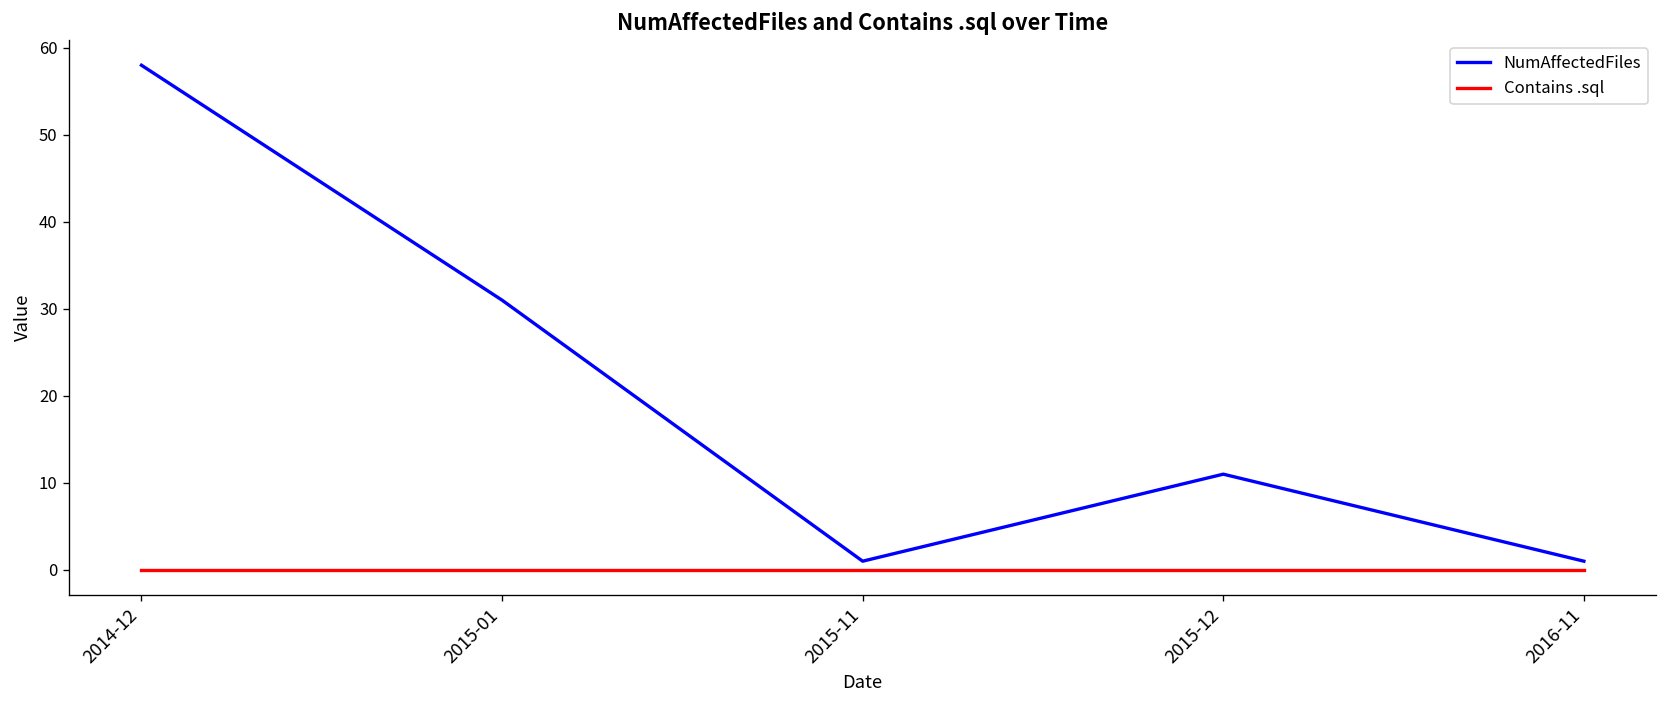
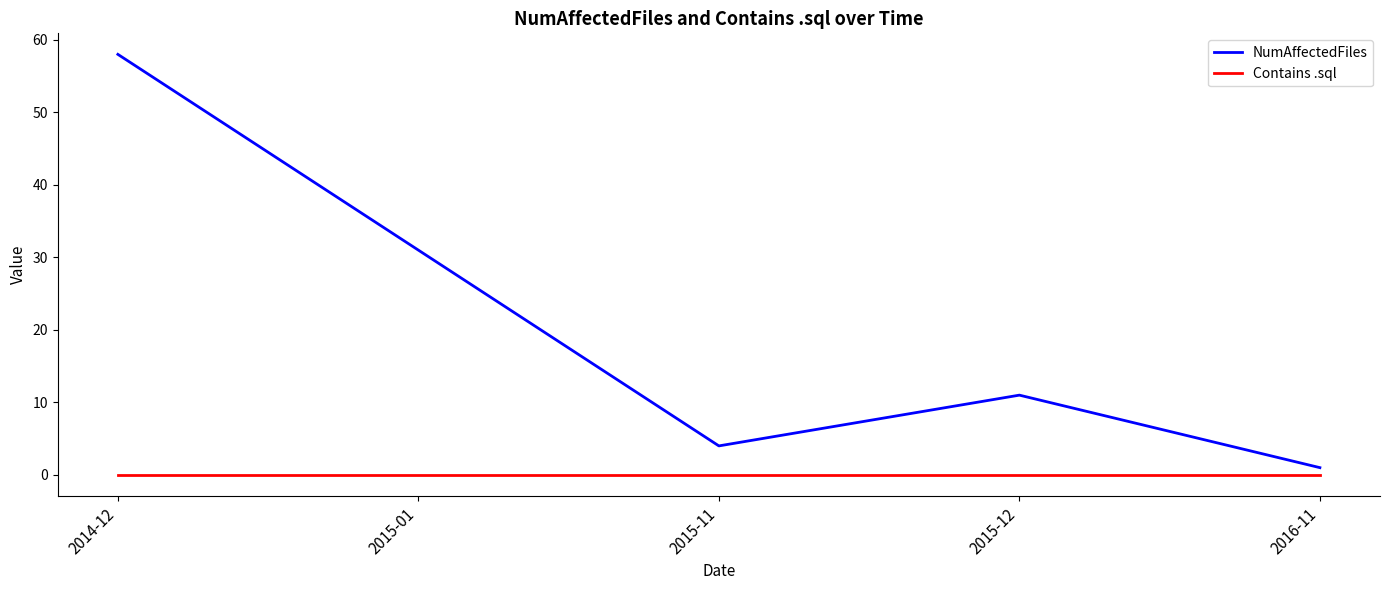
  {
    "NumAffectedFiles": {
      "2014-12": 58,
      "2015-01": 31,
-     "2015-11": 1,
+     "2015-11": 4,
      "2015-12": 11,
      "2016-11": 1
    },
    "Contains .sql": {
      "2014-12": 0,
      "2015-01": 0,
      "2015-11": 0,
      "2015-12": 0,
      "2016-11": 0
    }
  }
